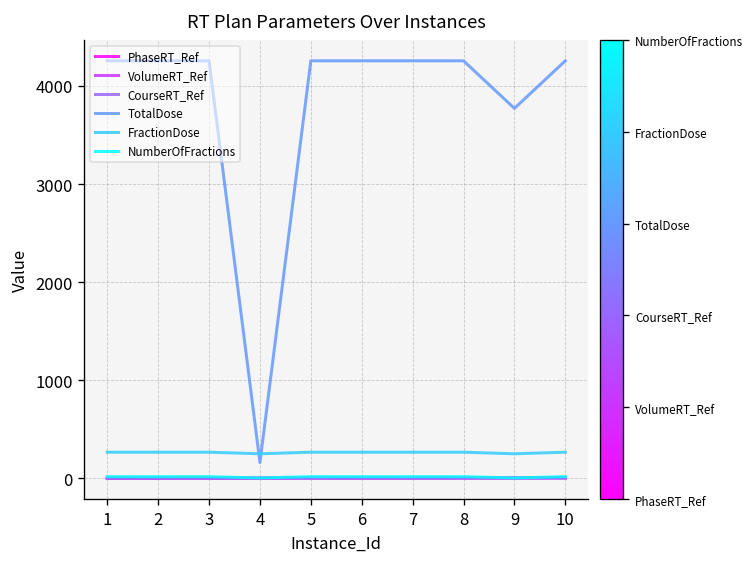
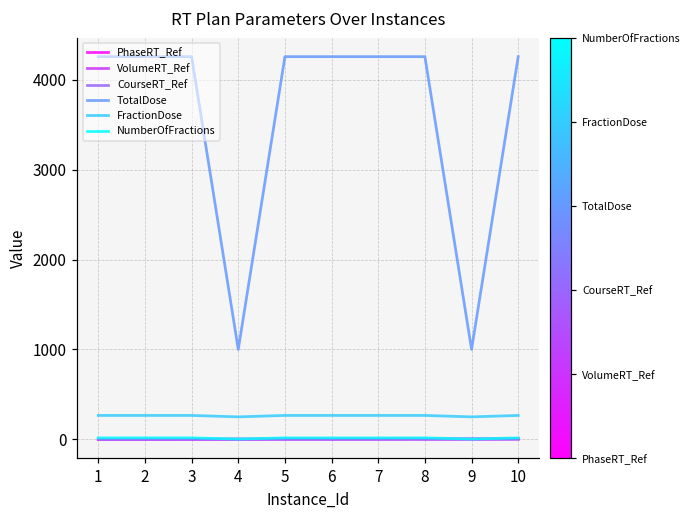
  {
    "TotalDose": {
-     "4": 200,
+     "4": 1000,
      "5": 4300,
      "6": 4300,
      "7": 4300,
      "8": 4300,
-     "9": 3800,
+     "9": 1000,
      "10": 4300
    },
    "FractionDose": {
      "1": 300,
      "2": 300,
      "3": 300,
      "4": 300,
      "5": 300,
      "6": 300,
      "7": 300,
      "8": 300,
      "9": 300,
      "10": 300
    }
  }
